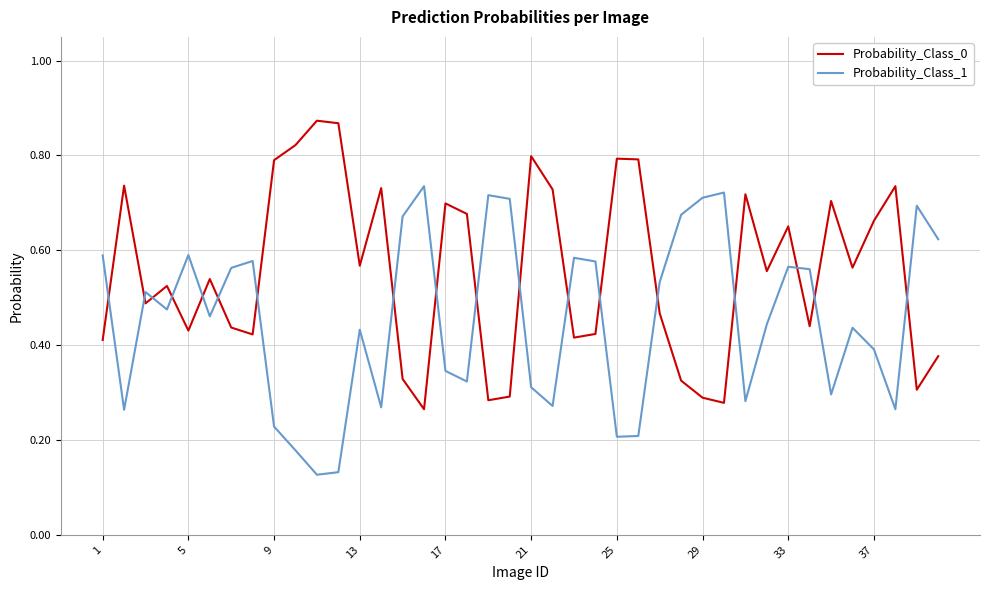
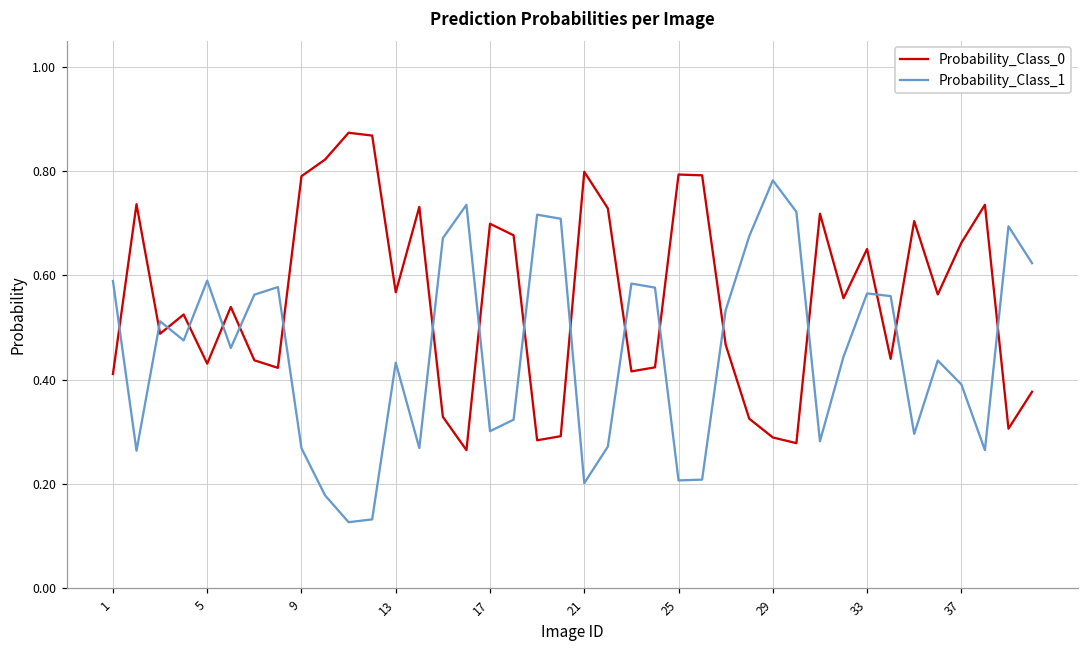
  {
    "Probability_Class_0": {
      "1": 0.41,
      "5": 0.43,
      "9": 0.79,
      "13": 0.57,
      "17": 0.70,
      "21": 0.80,
      "25": 0.79,
      "29": 0.29,
      "33": 0.65,
      "37": 0.66
    },
    "Probability_Class_1": {
      "1": 0.59,
      "5": 0.59,
-     "9": 0.23,
+     "9": 0.27,
      "13": 0.43,
-     "17": 0.35,
-     "21": 0.31,
+     "17": 0.30,
+     "21": 0.20,
      "25": 0.21,
-     "29": 0.71,
+     "29": 0.78,
      "33": 0.57,
      "37": 0.39
    }
  }
